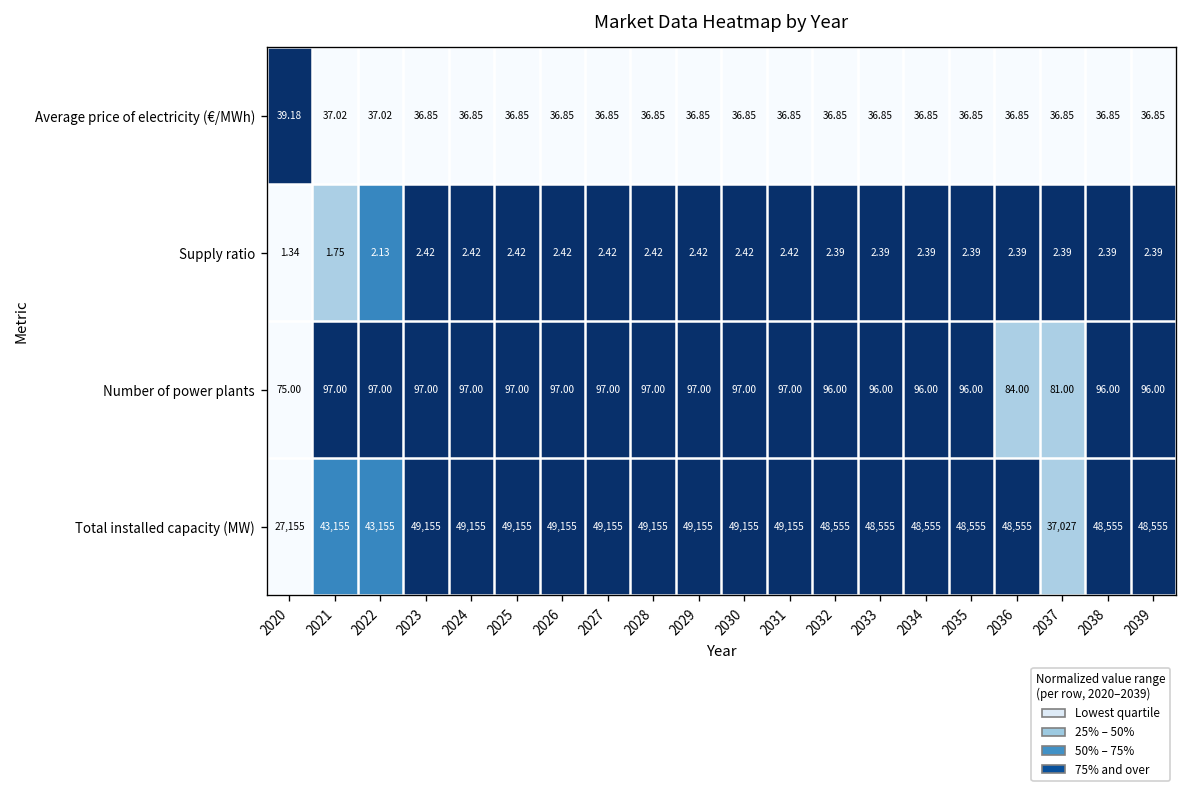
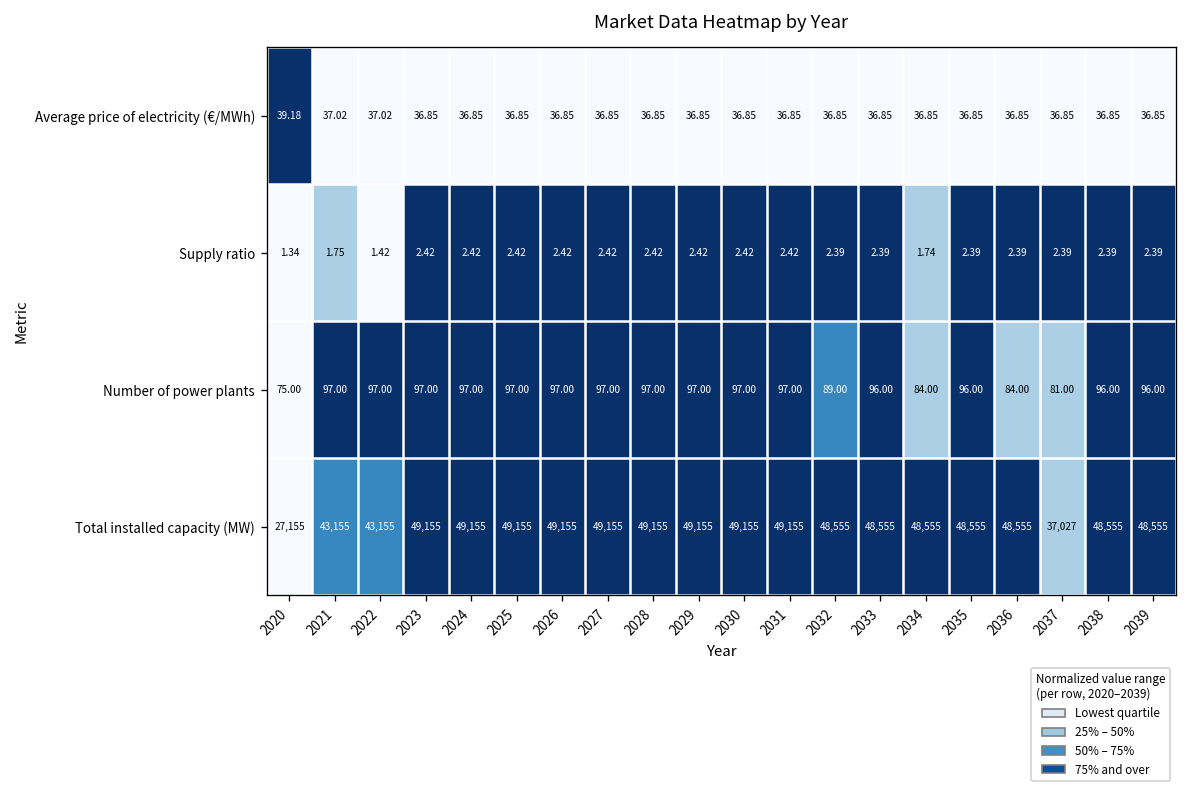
  {
    "Average price of electricity (€/MWh)": {
      "2020": "39.18",
      "2021": "37.02",
      "2022": "37.02",
      "2023": "36.85",
      "2024": "36.85",
      "2025": "36.85",
      "2026": "36.85",
      "2027": "36.85",
      "2028": "36.85",
      "2029": "36.85",
      "2030": "36.85",
      "2031": "36.85",
      "2032": "36.85",
      "2033": "36.85",
      "2034": "36.85",
      "2035": "36.85",
      "2036": "36.85",
      "2037": "36.85",
      "2038": "36.85",
      "2039": "36.85"
    },
    "Supply ratio": {
      "2020": "1.34",
      "2021": "1.75",
-     "2022": "2.13",
+     "2022": "1.42",
      "2023": "2.42",
      "2024": "2.42",
      "2025": "2.42",
      "2026": "2.42",
      "2027": "2.42",
      "2028": "2.42",
      "2029": "2.42",
      "2030": "2.42",
      "2031": "2.42",
      "2032": "2.39",
      "2033": "2.39",
-     "2034": "2.39",
+     "2034": "1.74",
      "2035": "2.39",
      "2036": "2.39",
      "2037": "2.39",
      "2038": "2.39",
      "2039": "2.39"
    },
    "Number of power plants": {
      "2020": "75.00",
      "2021": "97.00",
      "2022": "97.00",
      "2023": "97.00",
      "2024": "97.00",
      "2025": "97.00",
      "2026": "97.00",
      "2027": "97.00",
      "2028": "97.00",
      "2029": "97.00",
      "2030": "97.00",
      "2031": "97.00",
-     "2032": "96.00",
+     "2032": "89.00",
      "2033": "96.00",
-     "2034": "96.00",
+     "2034": "84.00",
      "2035": "96.00",
      "2036": "84.00",
      "2037": "81.00",
      "2038": "96.00",
      "2039": "96.00"
    },
    "Total installed capacity (MW)": {
      "2020": "27,155",
      "2021": "43,155",
      "2022": "43,155",
      "2023": "49,155",
      "2024": "49,155",
      "2025": "49,155",
      "2026": "49,155",
      "2027": "49,155",
      "2028": "49,155",
      "2029": "49,155",
      "2030": "49,155",
      "2031": "49,155",
      "2032": "48,555",
      "2033": "48,555",
      "2034": "48,555",
      "2035": "48,555",
      "2036": "48,555",
      "2037": "37,027",
      "2038": "48,555",
      "2039": "48,555"
    }
  }
